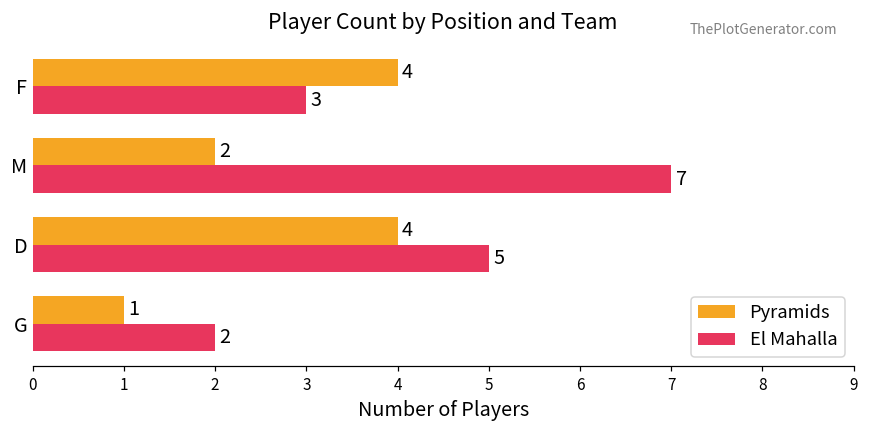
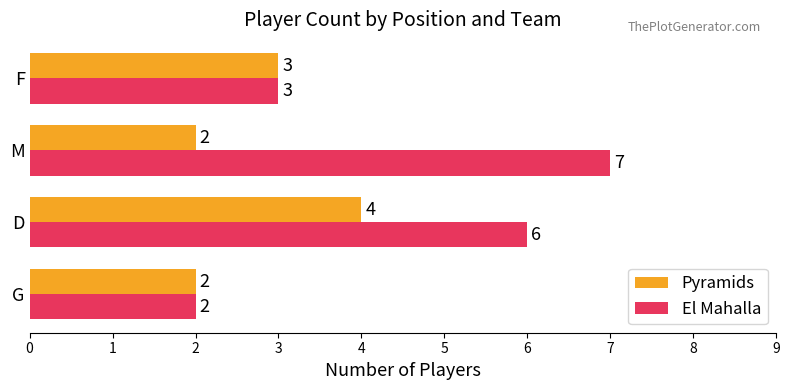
  {
    "Pyramids": {
-     "F": 4,
+     "F": 3,
      "M": 2,
      "D": 4,
-     "G": 1
+     "G": 2
    },
    "El Mahalla": {
      "F": 3,
      "M": 7,
-     "D": 5,
+     "D": 6,
      "G": 2
    }
  }
